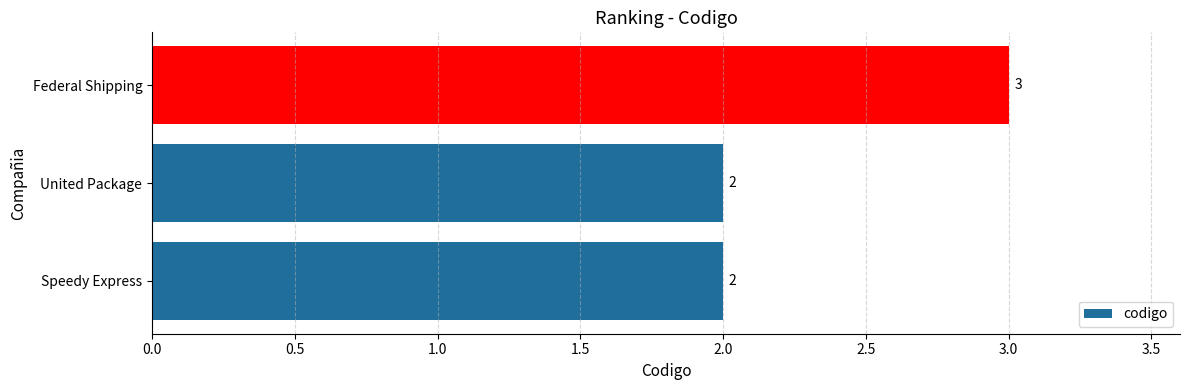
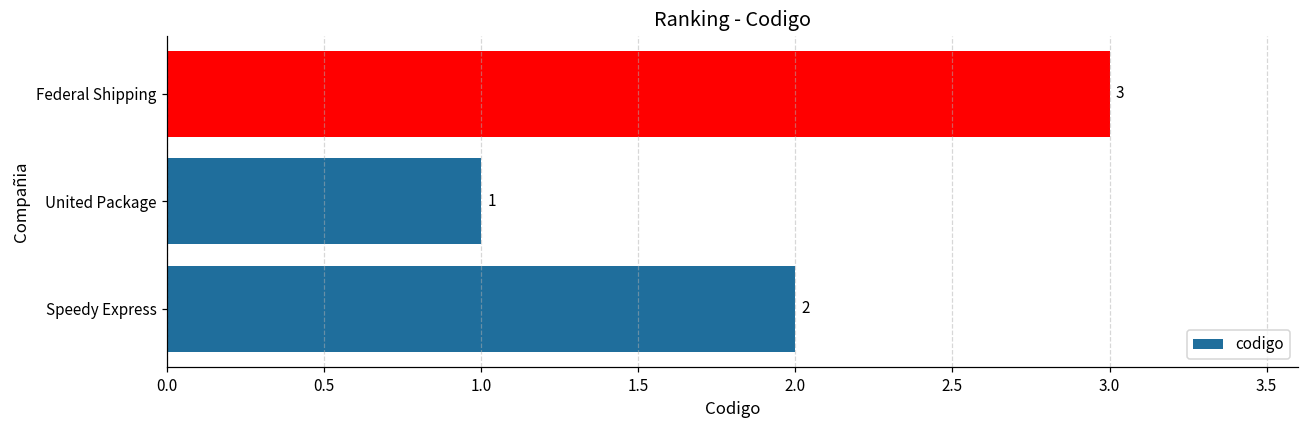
  {
    "Federal Shipping": 3,
-   "United Package": 2,
+   "United Package": 1,
    "Speedy Express": 2
  }
